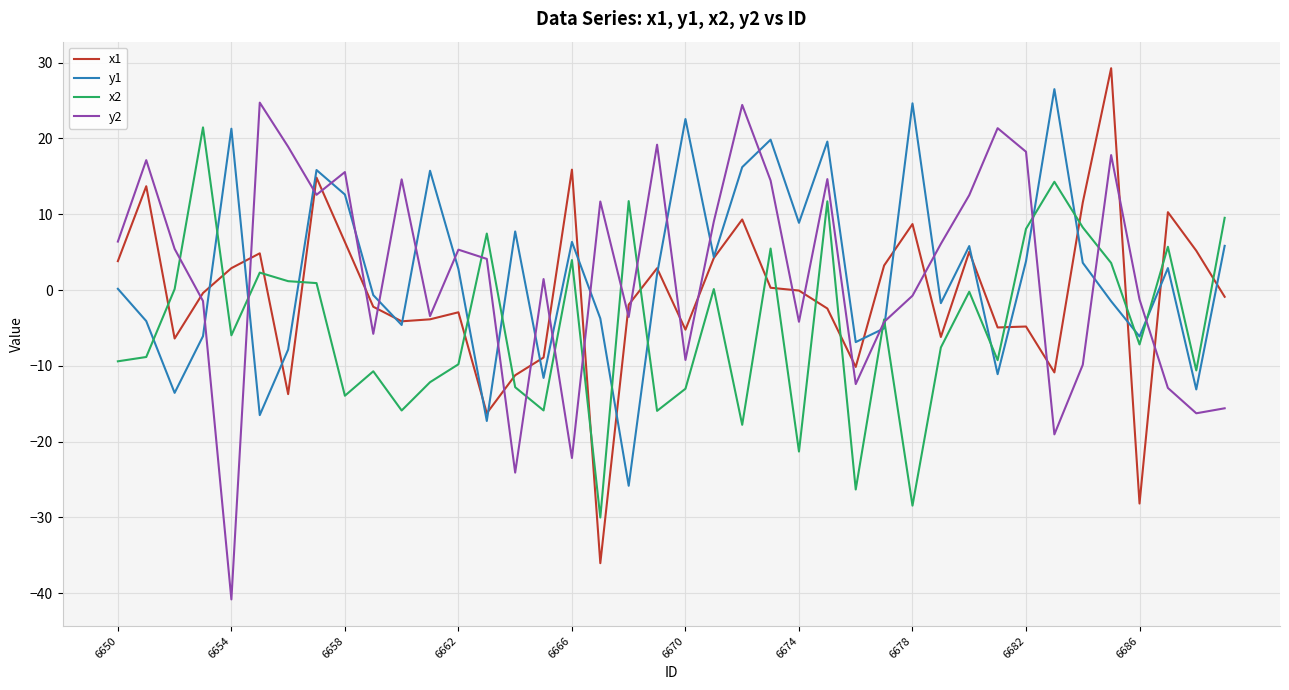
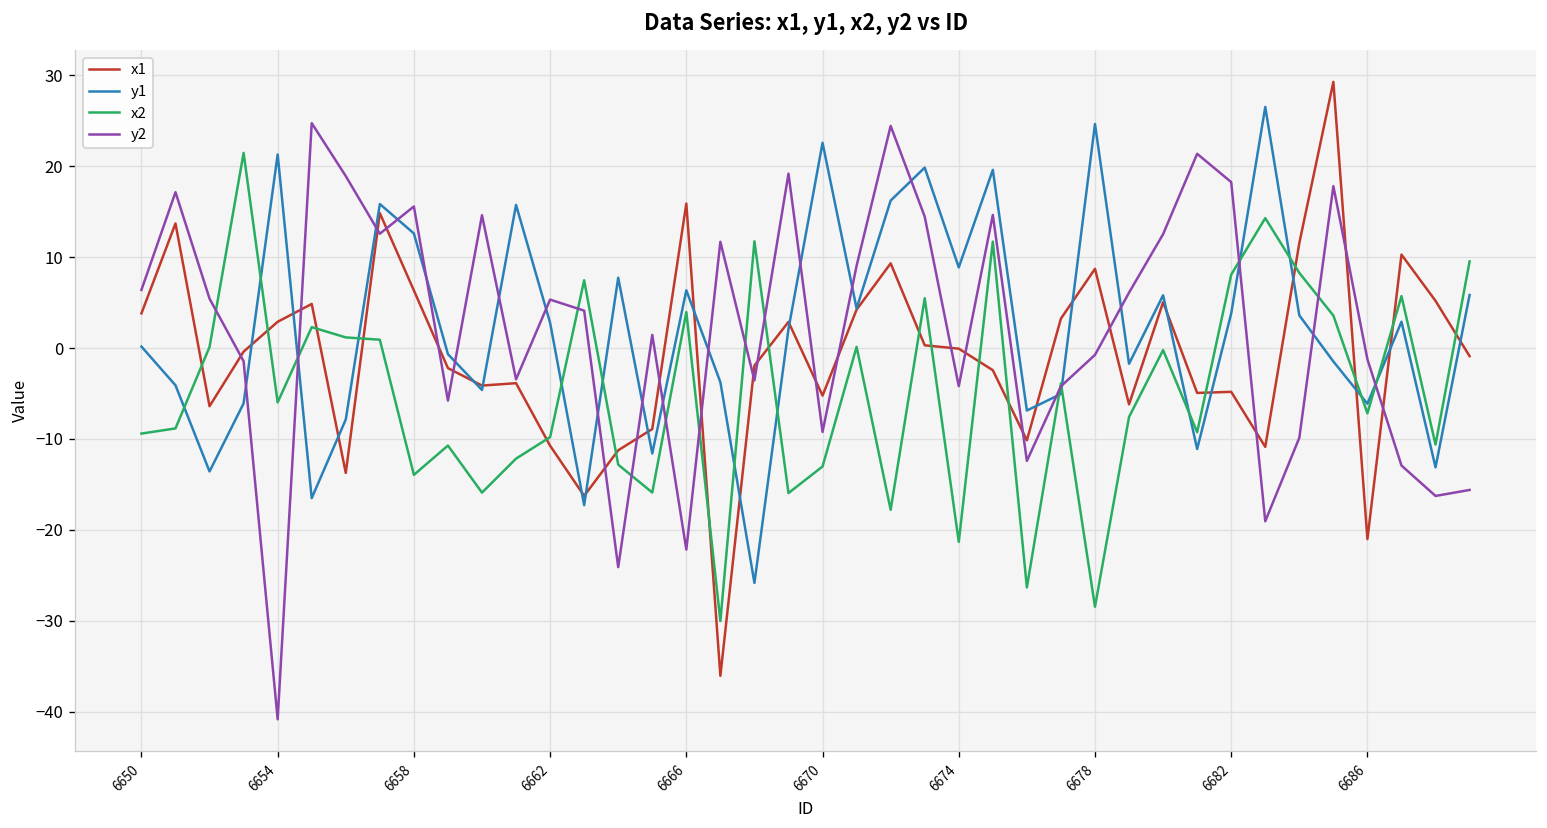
  {
    "x1": {
      "6650": 4,
      "6654": 3,
      "6658": 6,
-     "6662": -3,
+     "6662": -11,
      "6666": 16,
      "6670": -5,
      "6674": 0,
      "6678": 9,
      "6682": -5,
-     "6686": -28
+     "6686": -21
    },
    "y1": {
      "6650": 0,
      "6654": 21,
      "6658": 13,
      "6662": 3,
      "6666": 6,
      "6670": 23,
      "6674": 9,
      "6678": 25,
      "6682": 4,
      "6686": -6
    },
    "x2": {
      "6650": -9,
      "6654": -6,
      "6658": -14,
      "6662": -10,
      "6666": 4,
      "6670": -13,
      "6674": -21,
      "6678": -28,
      "6682": 8,
      "6686": -7
    },
    "y2": {
      "6650": 6,
      "6654": -41,
      "6658": 16,
      "6662": 5,
      "6666": -22,
      "6670": -9,
      "6674": -4,
      "6678": -1,
      "6682": 18,
      "6686": -1
    }
  }
